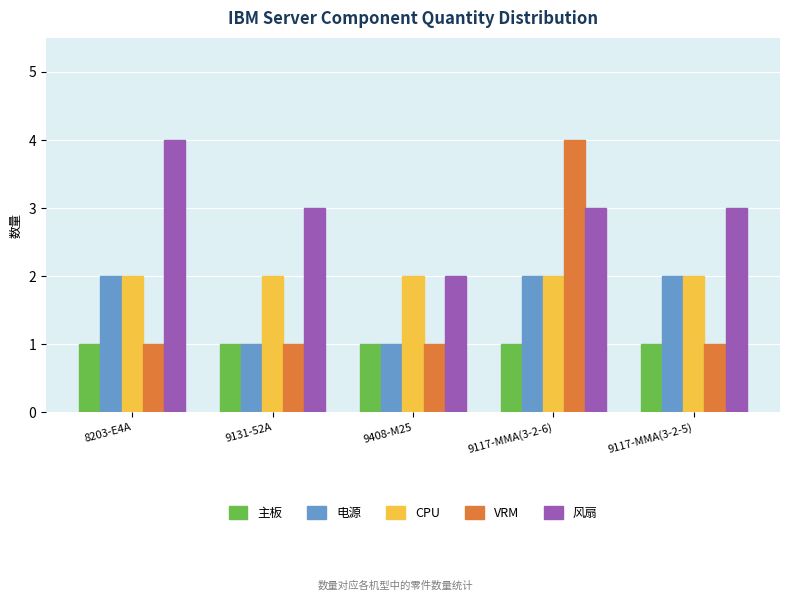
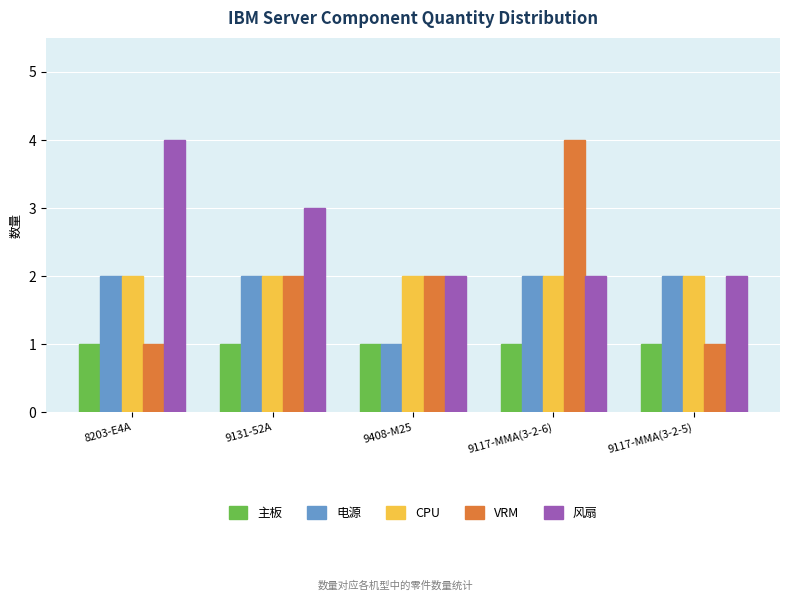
  {
    "主板": {
      "8203-E4A": 1,
      "9131-52A": 1,
      "9408-M25": 1,
      "9117-MMA(3-2-6)": 1,
      "9117-MMA(3-2-5)": 1
    },
    "电源": {
      "8203-E4A": 2,
-     "9131-52A": 1,
+     "9131-52A": 2,
      "9408-M25": 1,
      "9117-MMA(3-2-6)": 2,
      "9117-MMA(3-2-5)": 2
    },
    "CPU": {
      "8203-E4A": 2,
      "9131-52A": 2,
      "9408-M25": 2,
      "9117-MMA(3-2-6)": 2,
      "9117-MMA(3-2-5)": 2
    },
    "VRM": {
      "8203-E4A": 1,
-     "9131-52A": 1,
-     "9408-M25": 1,
+     "9131-52A": 2,
+     "9408-M25": 2,
      "9117-MMA(3-2-6)": 4,
      "9117-MMA(3-2-5)": 1
    },
    "风扇": {
      "8203-E4A": 4,
      "9131-52A": 3,
      "9408-M25": 2,
-     "9117-MMA(3-2-6)": 3,
-     "9117-MMA(3-2-5)": 3
+     "9117-MMA(3-2-6)": 2,
+     "9117-MMA(3-2-5)": 2
    }
  }
